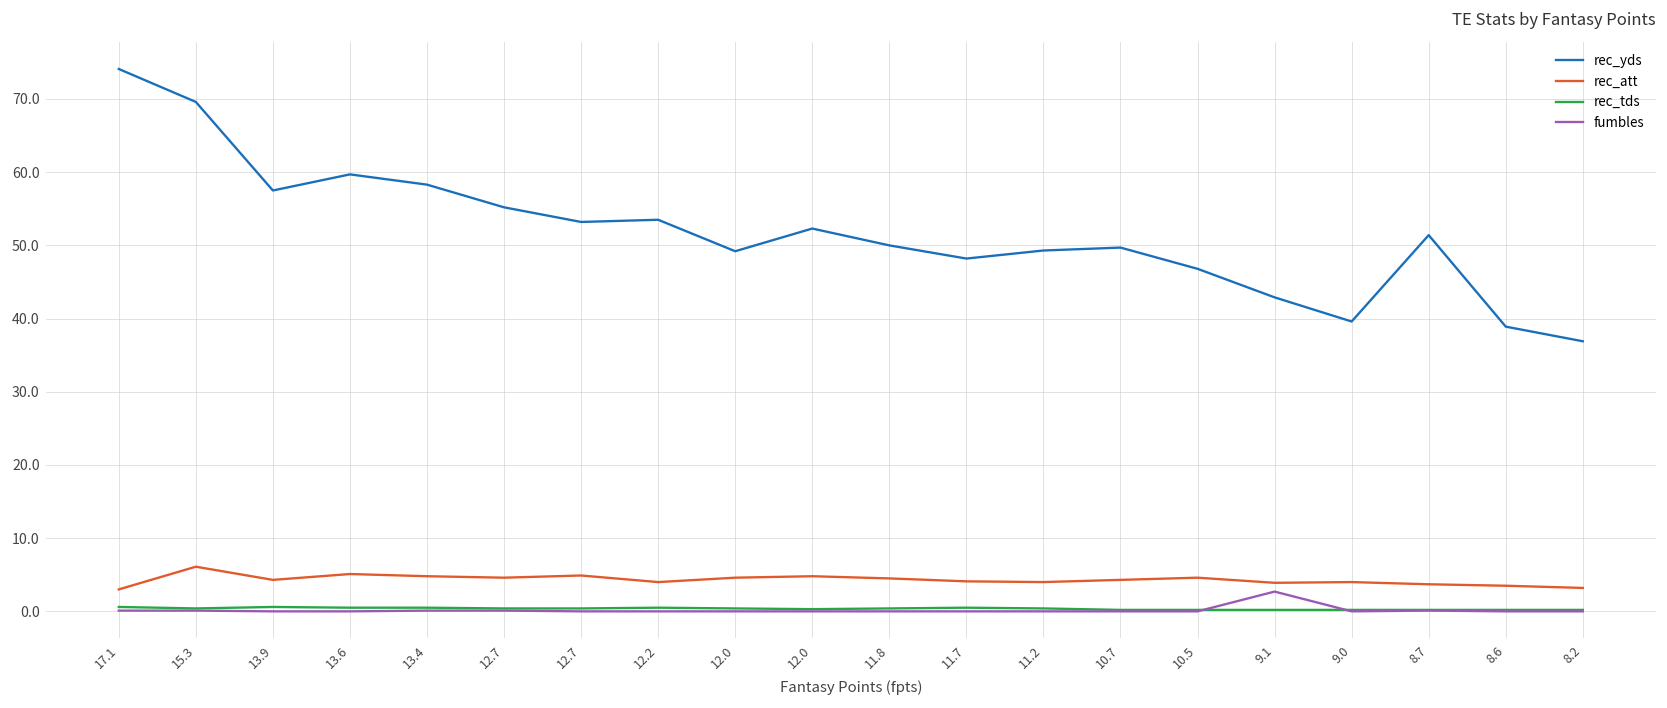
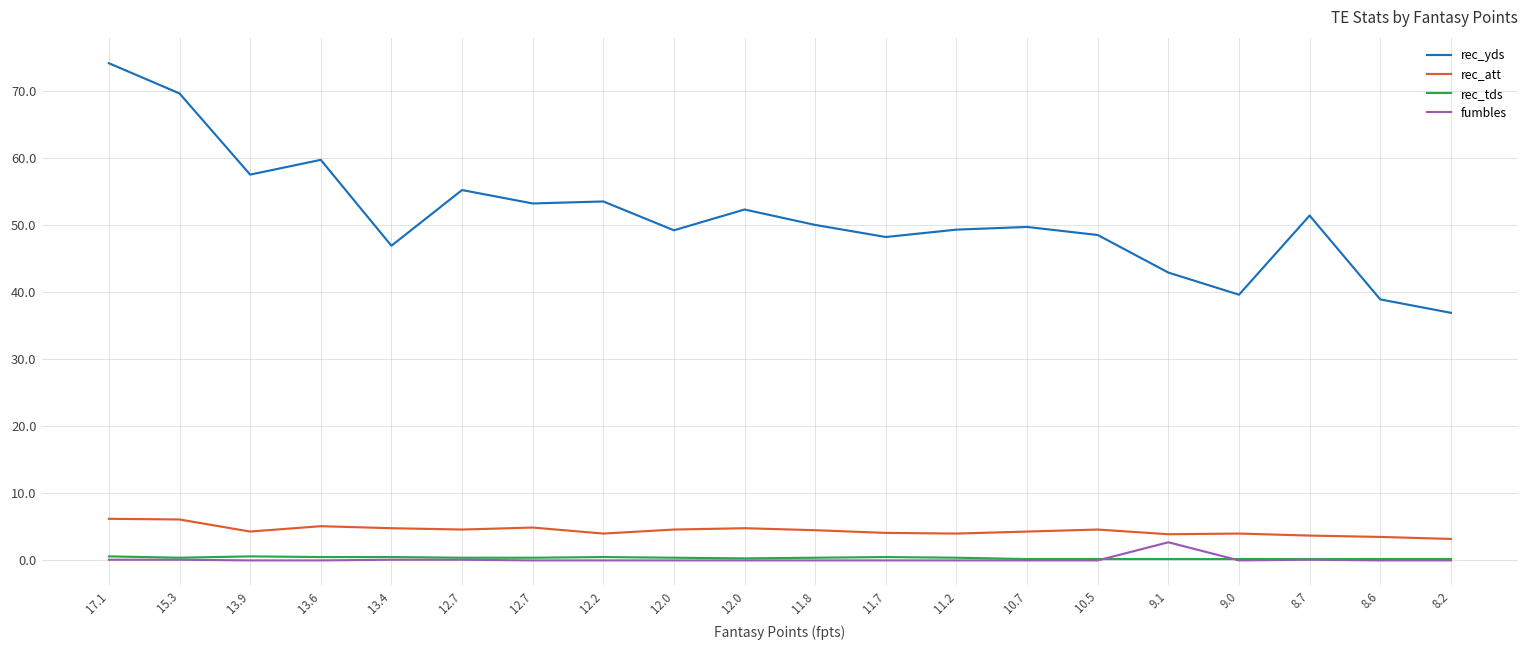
  {
    "rec_yds": {
      "17.1": 74,
      "15.3": 70,
      "13.9": 58,
      "13.6": 60,
-     "13.4": 58,
+     "13.4": 47,
      "12.2": 54,
      "11.8": 50,
      "11.7": 48,
      "11.2": 49,
      "10.7": 50,
-     "10.5": 47,
+     "10.5": 49,
      "9.1": 43,
      "9.0": 40,
      "8.7": 51,
      "8.6": 39,
      "8.2": 37
    },
    "rec_att": {
-     "17.1": 3,
+     "17.1": 6,
      "15.3": 6,
      "13.9": 4,
      "13.6": 5,
      "13.4": 5,
      "12.2": 4,
      "11.8": 5,
      "11.7": 4,
      "11.2": 4,
      "10.7": 4,
      "10.5": 5,
      "9.1": 4,
      "9.0": 4,
      "8.7": 4,
      "8.6": 4,
      "8.2": 3
    },
    "rec_tds": {
      "17.1": 1,
      "13.9": 1,
      "13.6": 1,
      "12.2": 1,
      "11.7": 1,
      "9.1": 0
    },
    "fumbles": {
      "17.1": 0,
      "13.9": 0,
      "13.6": 0,
      "12.2": 0,
      "11.7": 0,
      "9.1": 3
    }
  }
